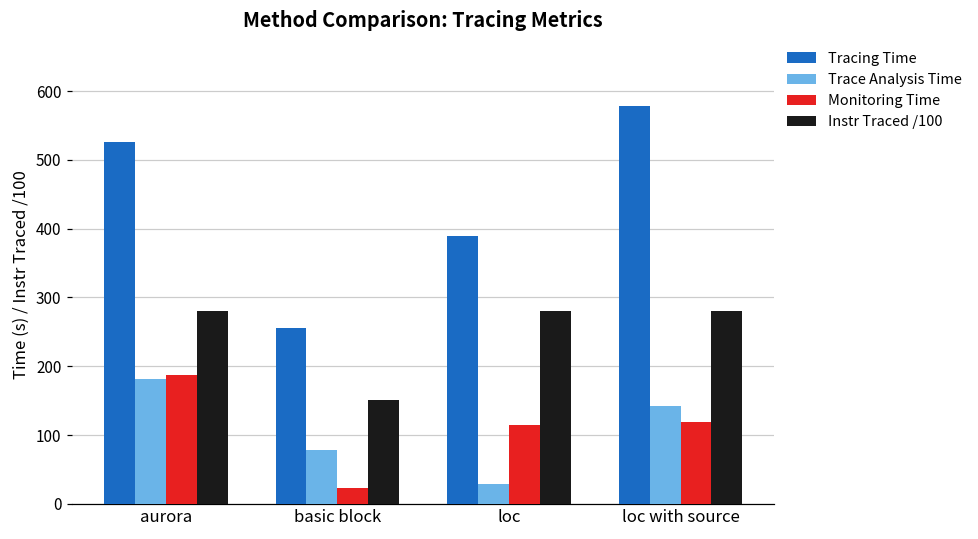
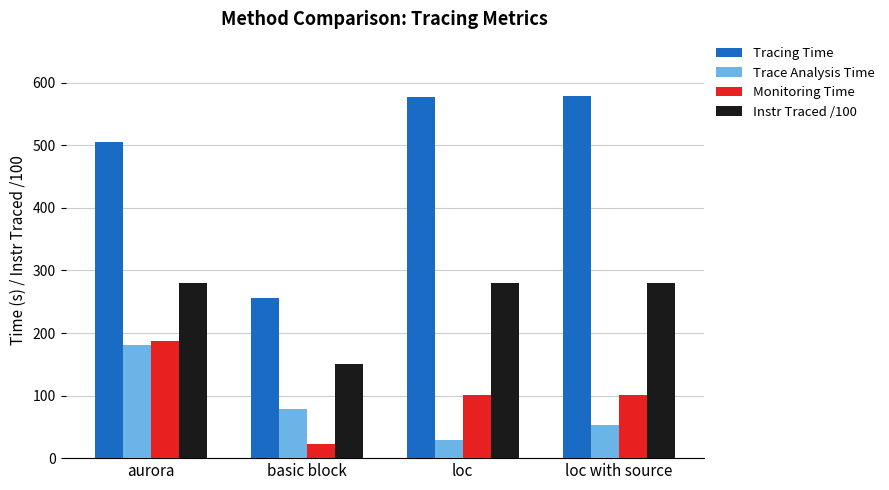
  {
    "Tracing Time": {
-     "aurora": 530,
+     "aurora": 500,
      "basic block": 260,
-     "loc": 390,
+     "loc": 580,
      "loc with source": 580
    },
    "Trace Analysis Time": {
      "aurora": 180,
      "basic block": 80,
      "loc": 30,
-     "loc with source": 140
+     "loc with source": 50
    },
    "Monitoring Time": {
      "aurora": 190,
      "basic block": 20,
-     "loc": 110,
-     "loc with source": 120
+     "loc": 100,
+     "loc with source": 100
    },
    "Instr Traced /100": {
      "aurora": 280,
      "basic block": 150,
      "loc": 280,
      "loc with source": 280
    }
  }
